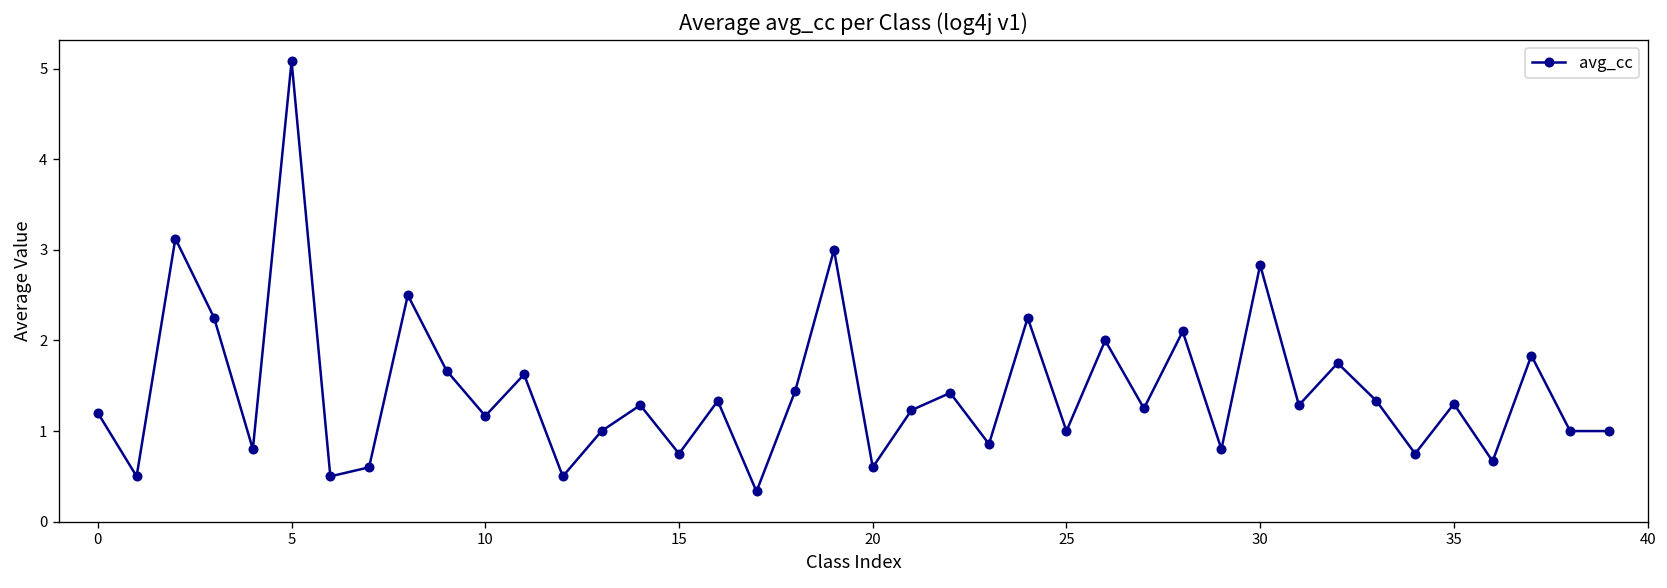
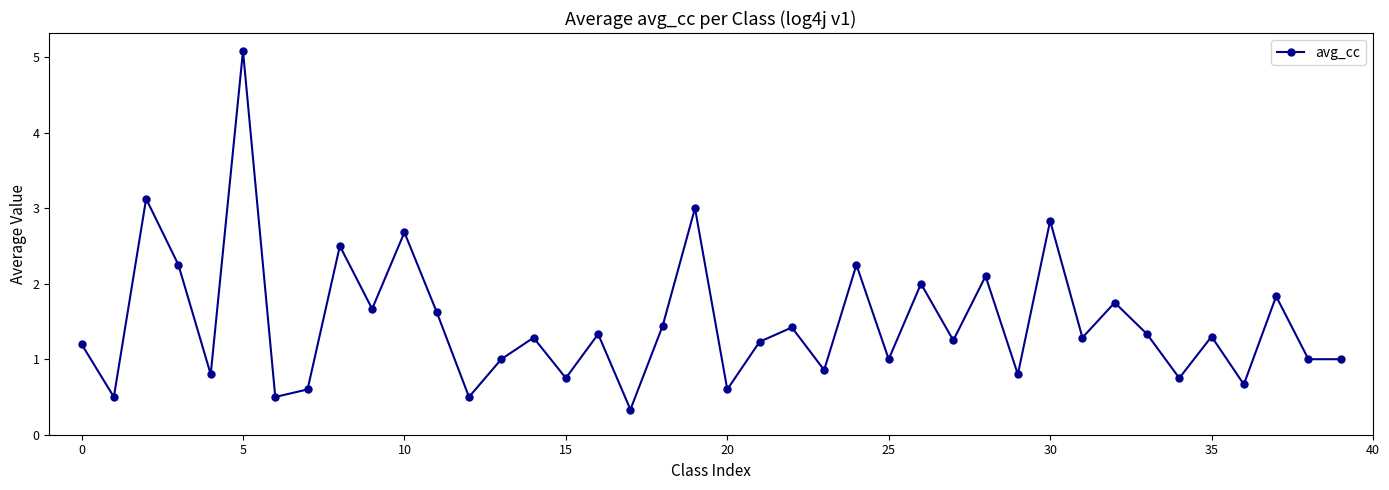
  {
    "0": 1.2,
    "5": 5.1,
-   "10": 1.2,
+   "10": 2.7,
    "15": 0.8,
    "20": 0.6,
    "25": 1.0,
    "30": 2.8,
    "35": 1.3
  }
